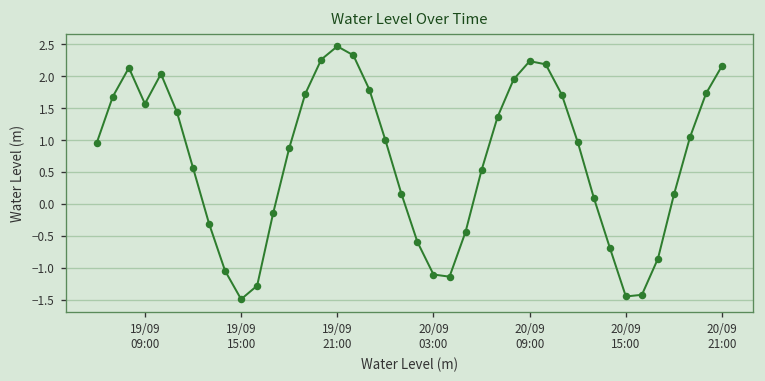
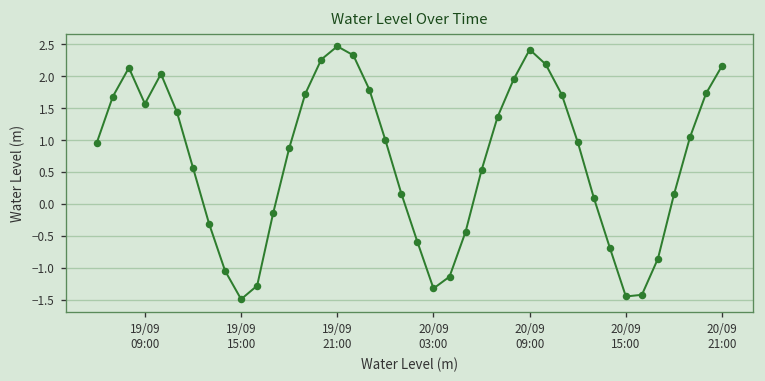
  {
    "19/09 09:00": 1.6,
    "19/09 15:00": -1.5,
    "19/09 21:00": 2.5,
-   "20/09 03:00": -1.1,
-   "20/09 09:00": 2.2,
+   "20/09 03:00": -1.3,
+   "20/09 09:00": 2.4,
    "20/09 15:00": -1.4,
    "20/09 21:00": 2.2
  }
